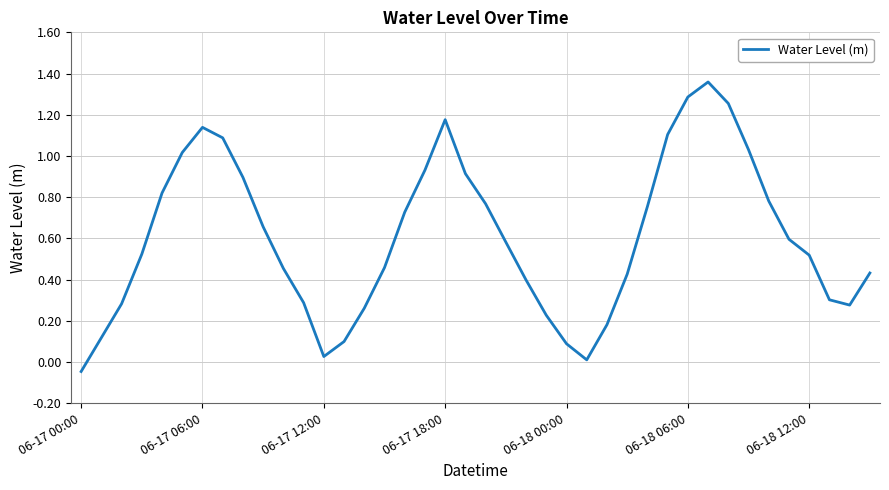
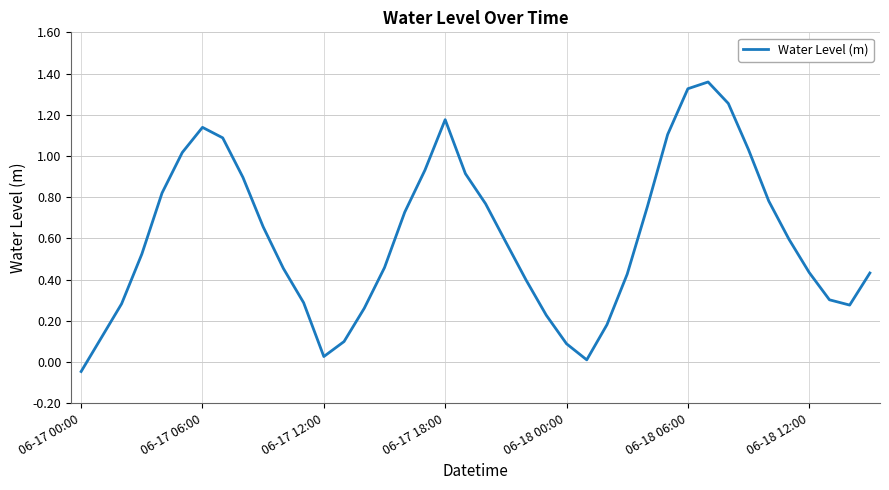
  {
    "06-17 00:00": -0.05,
    "06-17 06:00": 1.14,
    "06-17 12:00": 0.03,
    "06-17 18:00": 1.18,
    "06-18 00:00": 0.09,
-   "06-18 06:00": 1.29,
-   "06-18 12:00": 0.52
+   "06-18 06:00": 1.33,
+   "06-18 12:00": 0.43
  }
